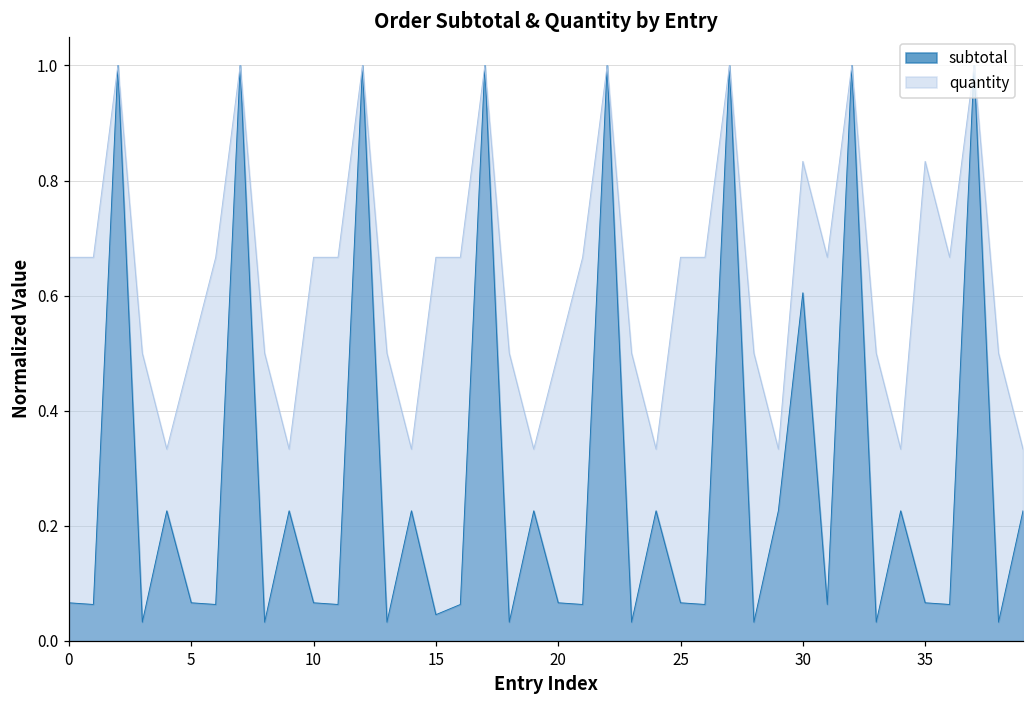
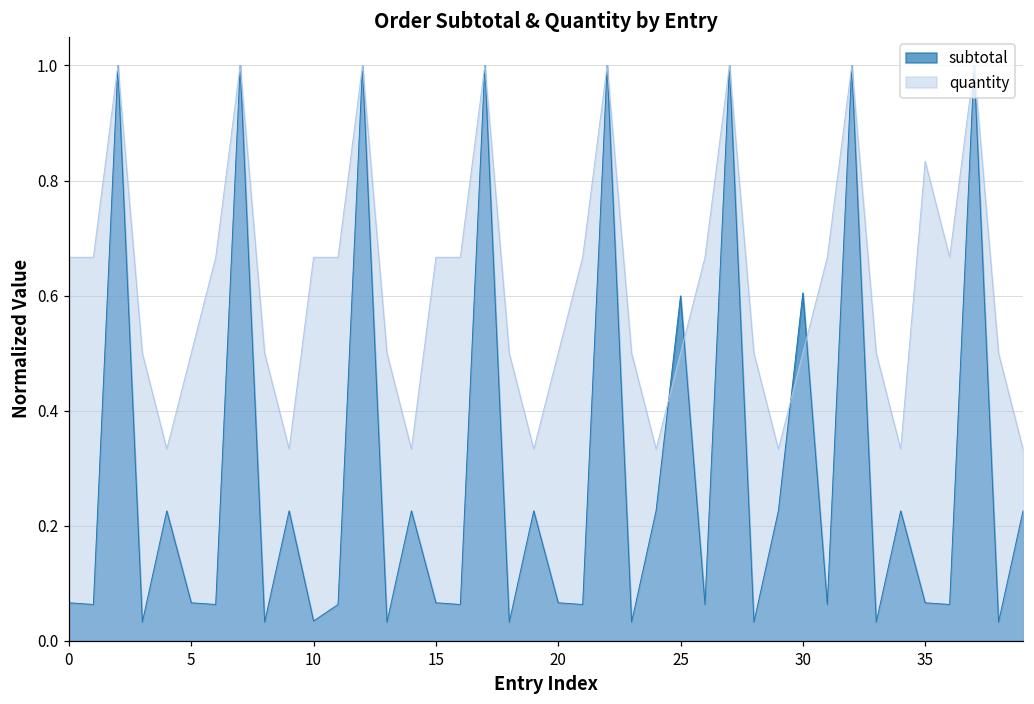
  {
    "subtotal": {
      "0": 0.07,
      "5": 0.07,
-     "10": 0.07,
-     "15": 0.05,
+     "10": 0.03,
+     "15": 0.07,
      "20": 0.07,
-     "25": 0.07,
+     "25": 0.60,
      "30": 0.60,
      "35": 0.07
    },
    "quantity": {
      "0": 0.67,
      "5": 0.50,
      "10": 0.67,
      "15": 0.67,
      "20": 0.50,
-     "25": 0.67,
-     "30": 0.83,
+     "25": 0.50,
+     "30": 0.50,
      "35": 0.83
    }
  }
